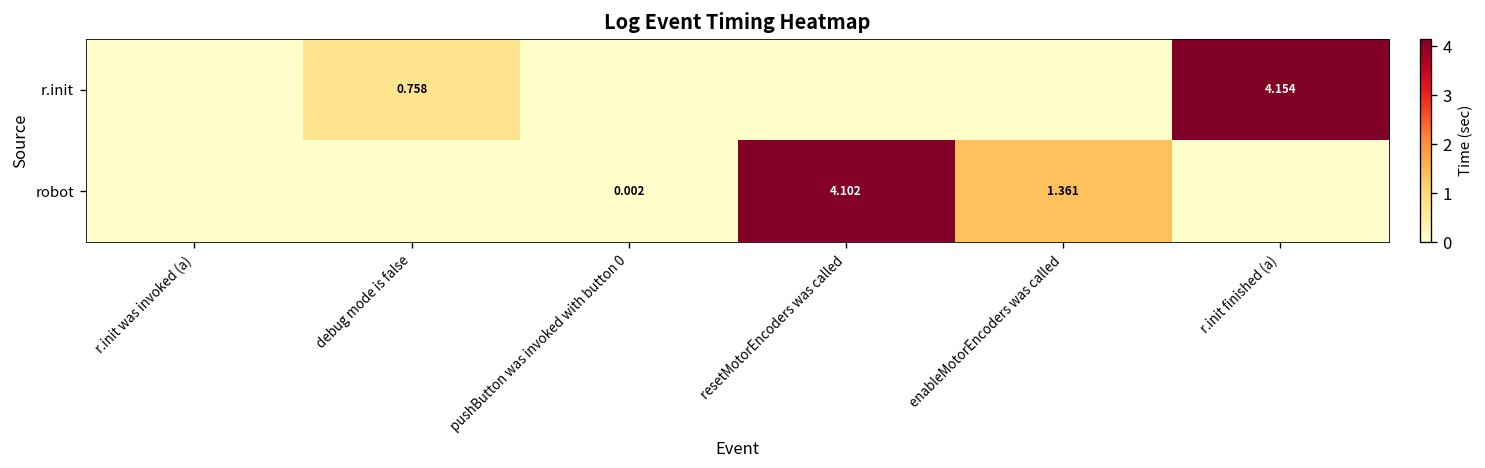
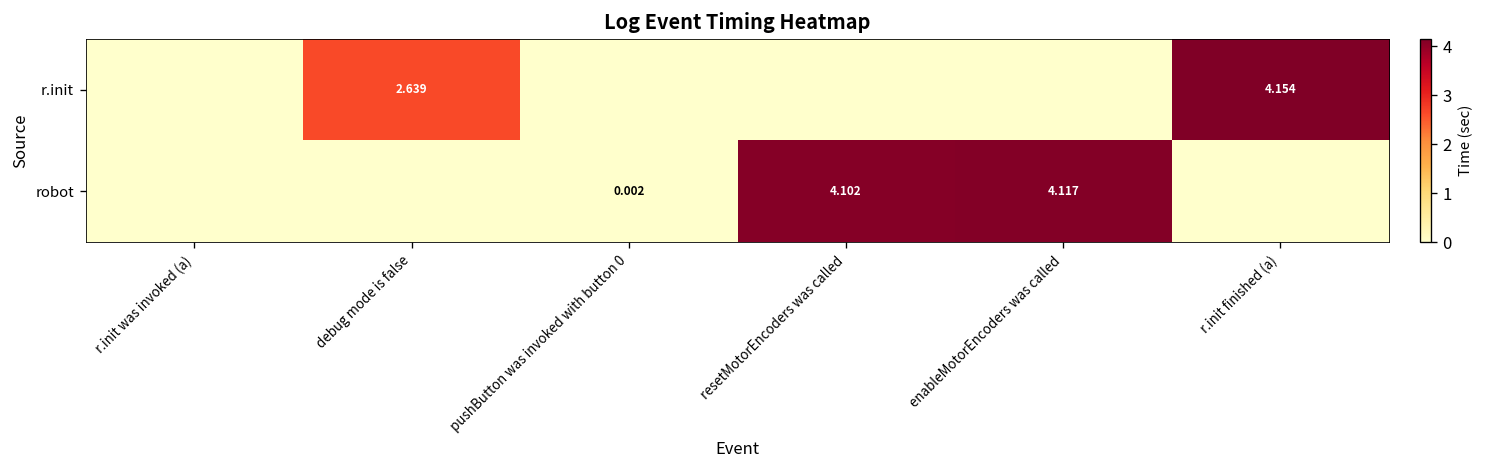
  {
    "r.init": {
-     "debug mode is false": 0.758,
+     "debug mode is false": 2.639,
      "r.init finished (a)": 4.154
    },
    "robot": {
      "pushButton was invoked with button 0": 0.002,
      "resetMotorEncoders was called": 4.102,
-     "enableMotorEncoders was called": 1.361
+     "enableMotorEncoders was called": 4.117
    }
  }
